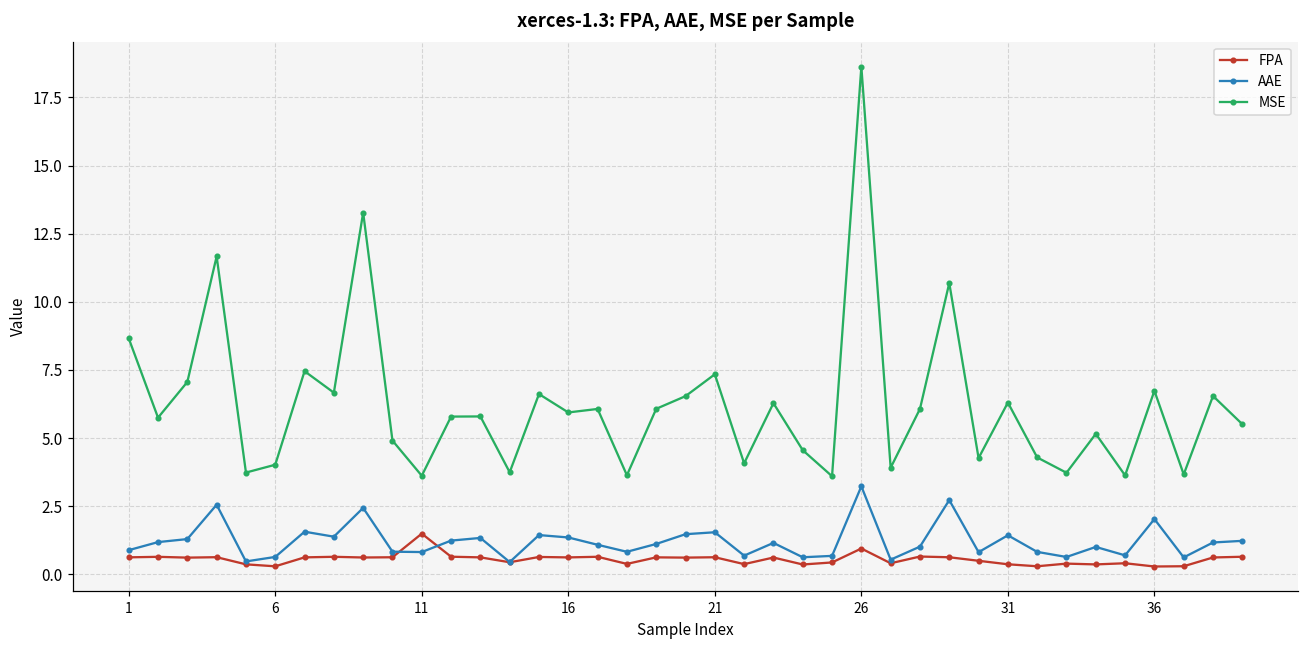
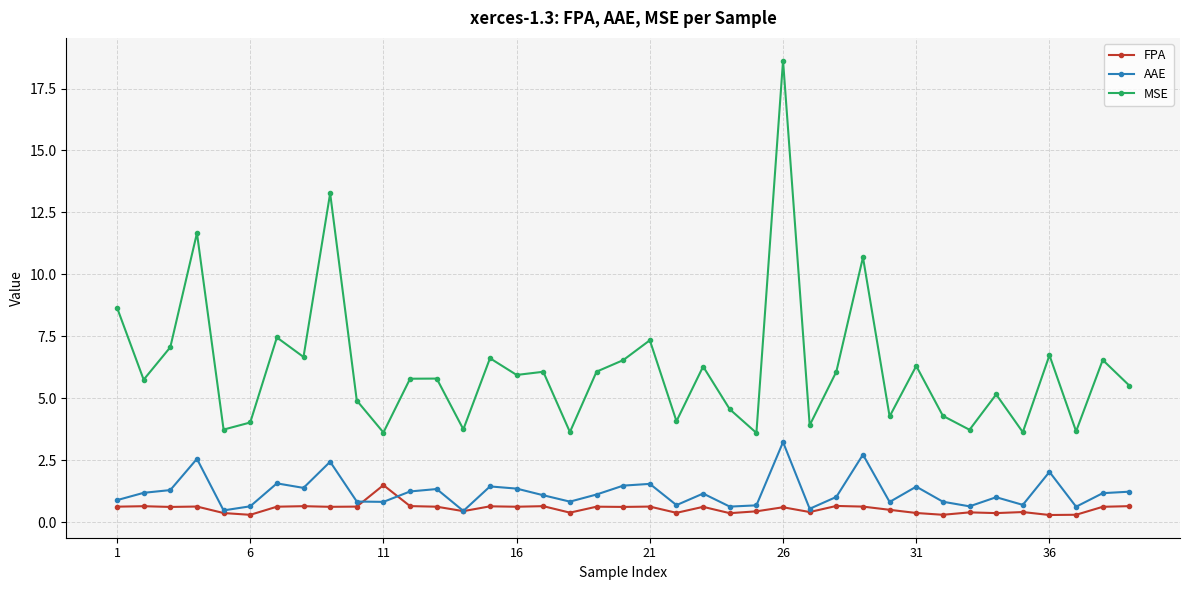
  {
    "FPA": {
      "1": 0.6,
      "6": 0.3,
      "11": 1.5,
      "16": 0.6,
      "21": 0.6,
-     "26": 1.0,
+     "26": 0.6,
      "31": 0.4,
      "36": 0.3
    },
    "AAE": {
      "1": 0.9,
      "6": 0.6,
      "11": 0.8,
      "16": 1.4,
      "21": 1.5,
      "26": 3.2,
      "31": 1.4,
      "36": 2.0
    },
    "MSE": {
      "1": 8.7,
      "6": 4.0,
      "11": 3.6,
      "16": 5.9,
      "21": 7.3,
      "26": 18.6,
      "31": 6.3,
      "36": 6.7
    }
  }
